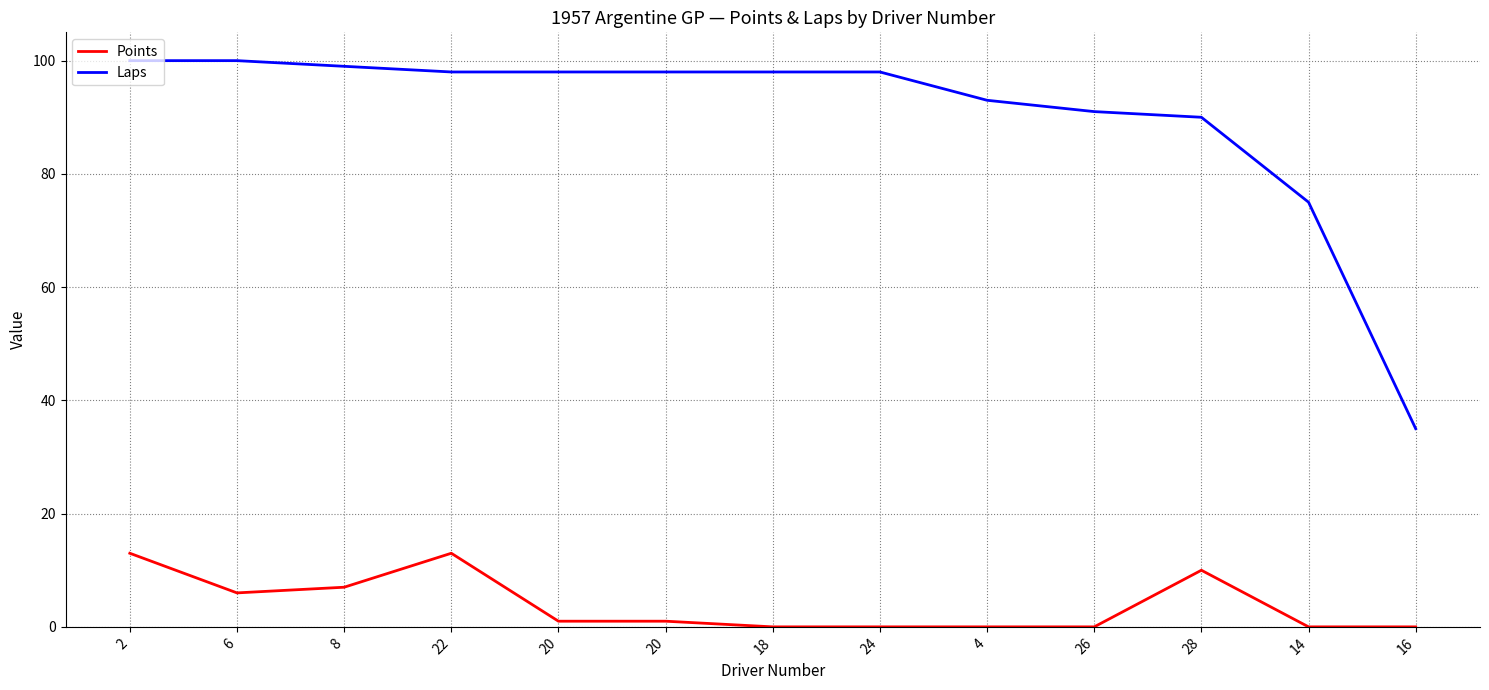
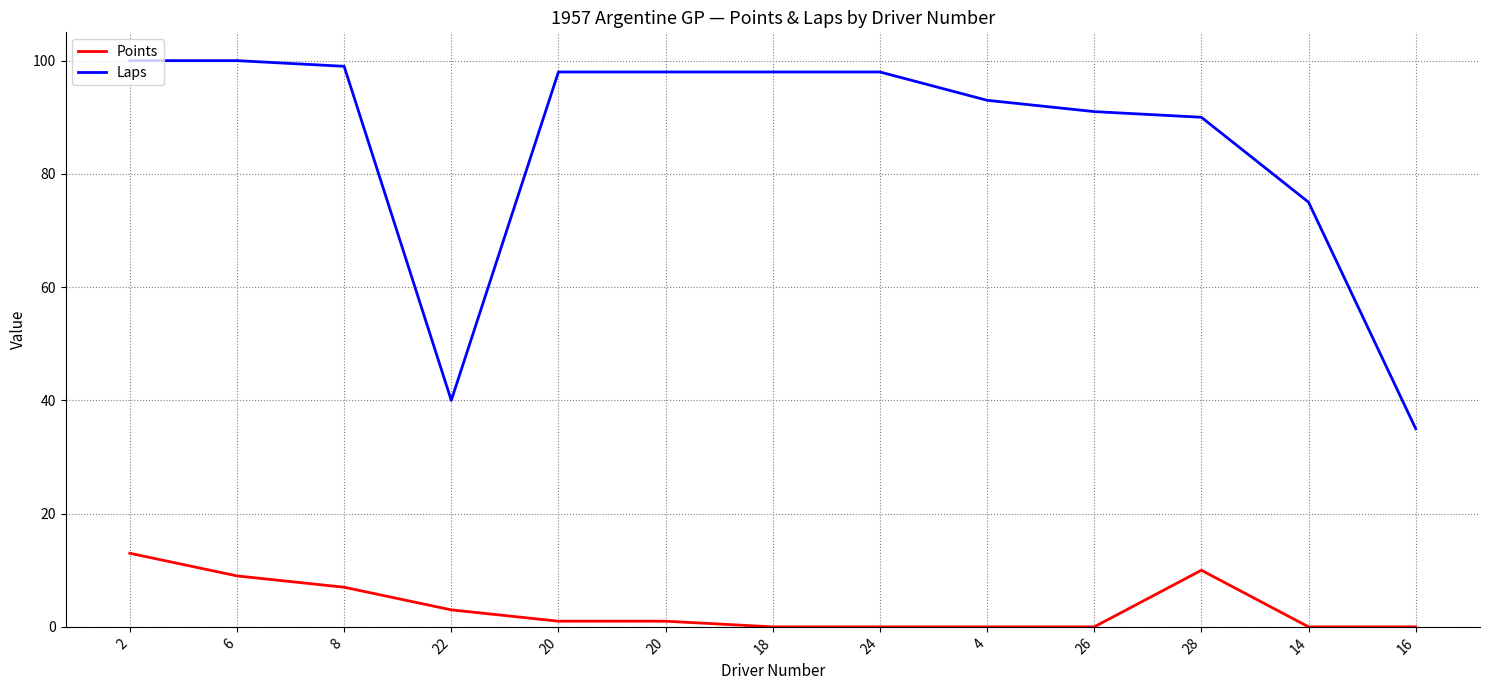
  {
    "Points": {
      "2": 13,
-     "6": 6,
+     "6": 9,
      "8": 7,
-     "22": 13,
+     "22": 3,
      "18": 0,
      "24": 0,
      "4": 0,
      "26": 0,
      "28": 10,
      "14": 0,
      "16": 0
    },
    "Laps": {
      "6": 100,
      "8": 99,
-     "22": 98,
+     "22": 40,
      "18": 98,
      "24": 98,
      "4": 93,
      "26": 91,
      "28": 90,
      "14": 75,
      "16": 35
    }
  }
